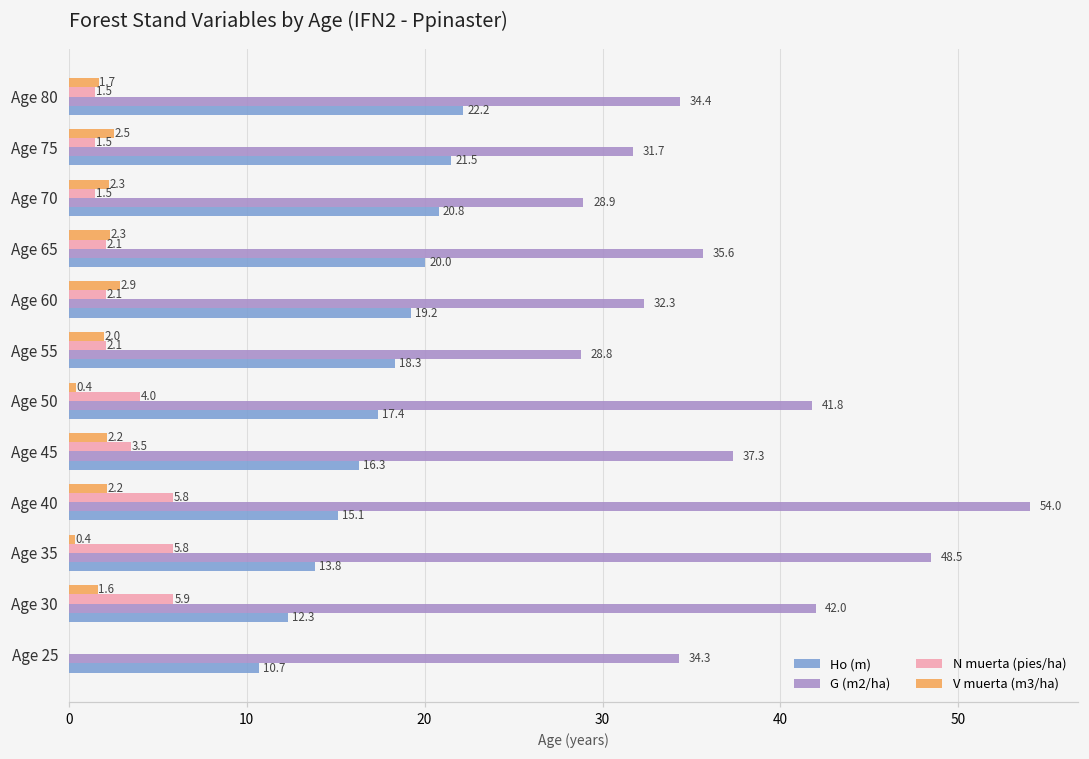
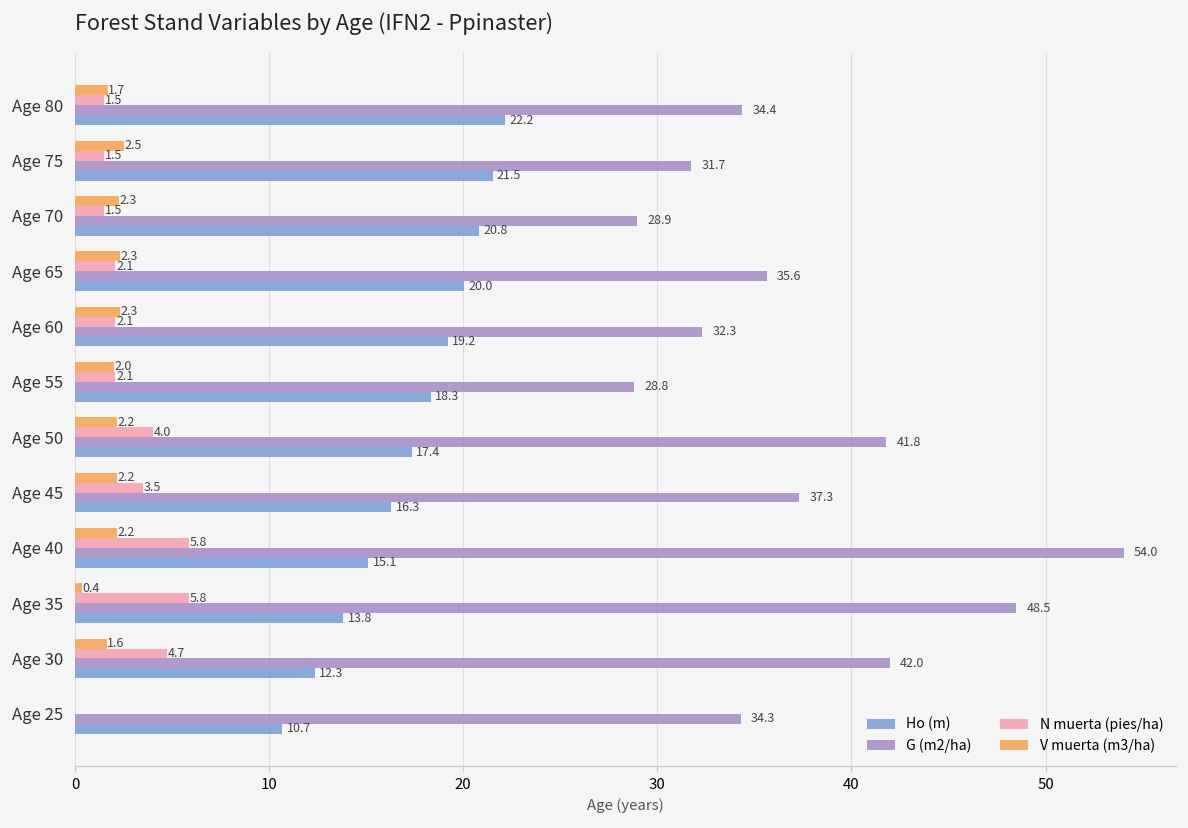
  {
    "N muerta (pies/ha)": {
      "Age 80": 1.5,
      "Age 75": 1.5,
      "Age 70": 1.5,
      "Age 65": 2.1,
      "Age 60": 2.1,
      "Age 55": 2.1,
      "Age 50": 4.0,
      "Age 45": 3.5,
      "Age 40": 5.8,
      "Age 35": 5.8,
-     "Age 30": 5.9
+     "Age 30": 4.7
    },
    "V muerta (m3/ha)": {
      "Age 80": 1.7,
      "Age 75": 2.5,
      "Age 70": 2.3,
      "Age 65": 2.3,
-     "Age 60": 2.9,
+     "Age 60": 2.3,
      "Age 55": 2.0,
-     "Age 50": 0.4,
+     "Age 50": 2.2,
      "Age 45": 2.2,
      "Age 40": 2.2,
      "Age 35": 0.4,
      "Age 30": 1.6
    }
  }
